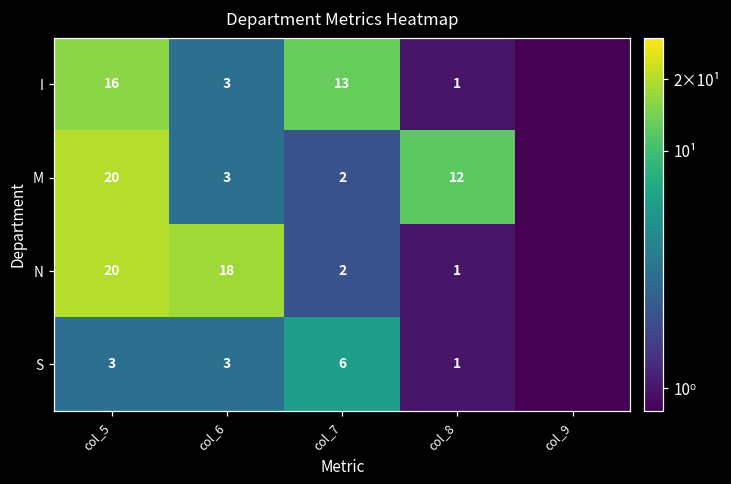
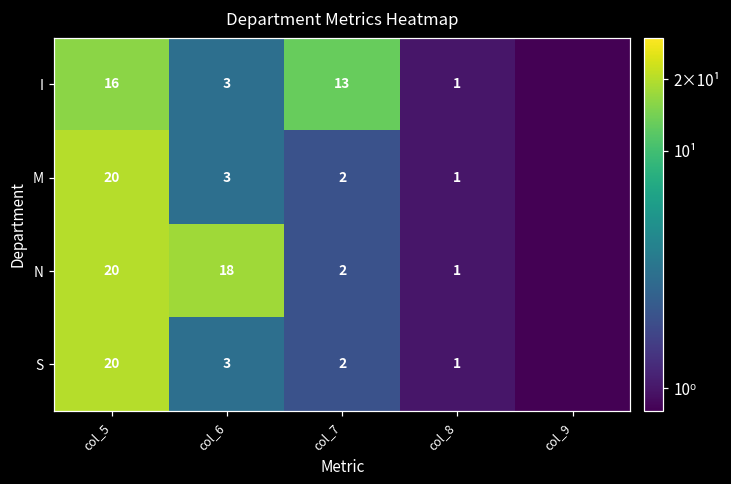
  {
    "I": {
      "col_5": 16,
      "col_6": 3,
      "col_7": 13,
      "col_8": 1
    },
    "M": {
      "col_5": 20,
      "col_6": 3,
      "col_7": 2,
-     "col_8": 12
+     "col_8": 1
    },
    "N": {
      "col_5": 20,
      "col_6": 18,
      "col_7": 2,
      "col_8": 1
    },
    "S": {
-     "col_5": 3,
+     "col_5": 20,
      "col_6": 3,
-     "col_7": 6,
+     "col_7": 2,
      "col_8": 1
    }
  }
